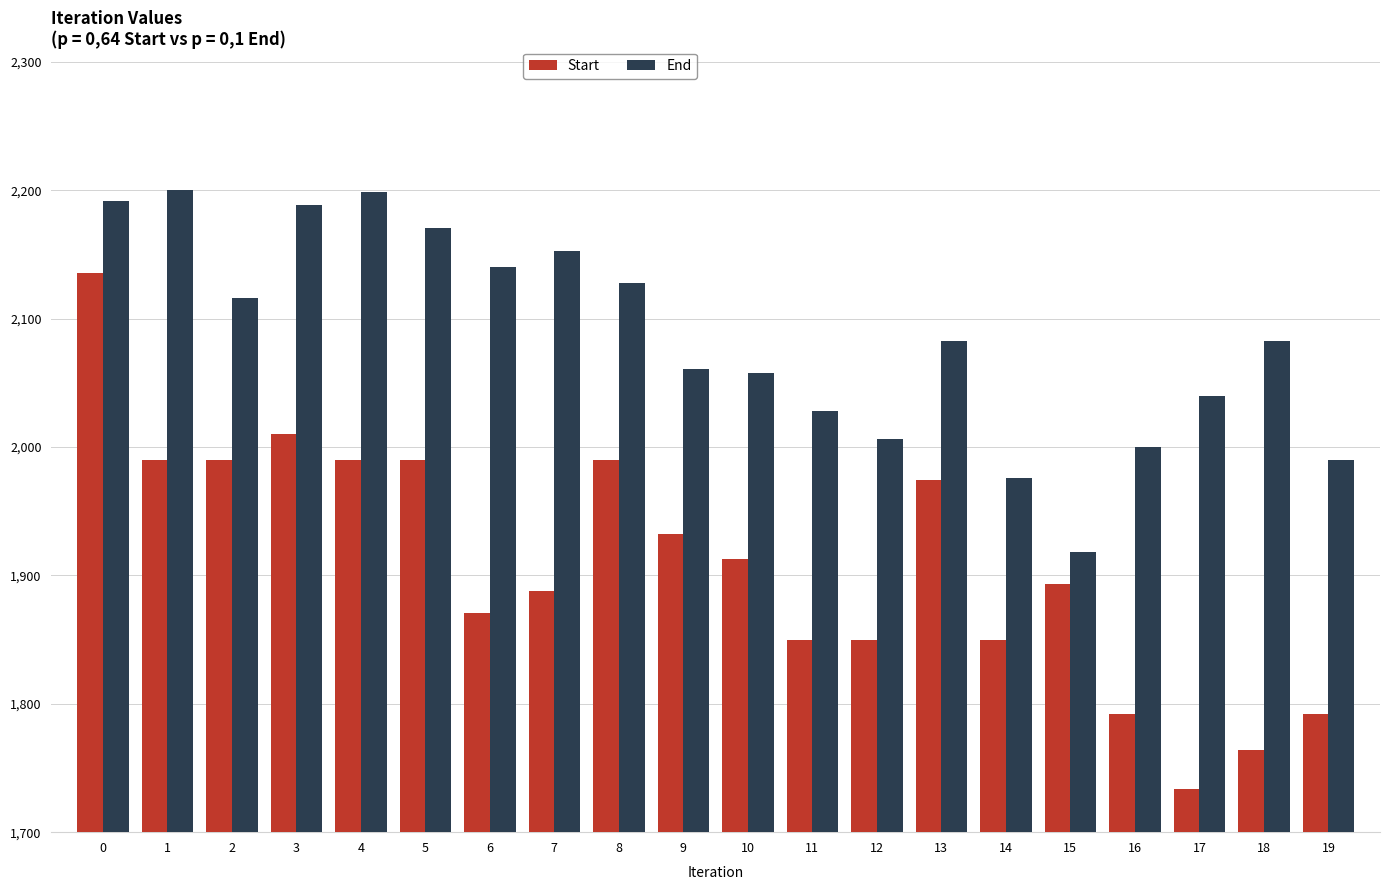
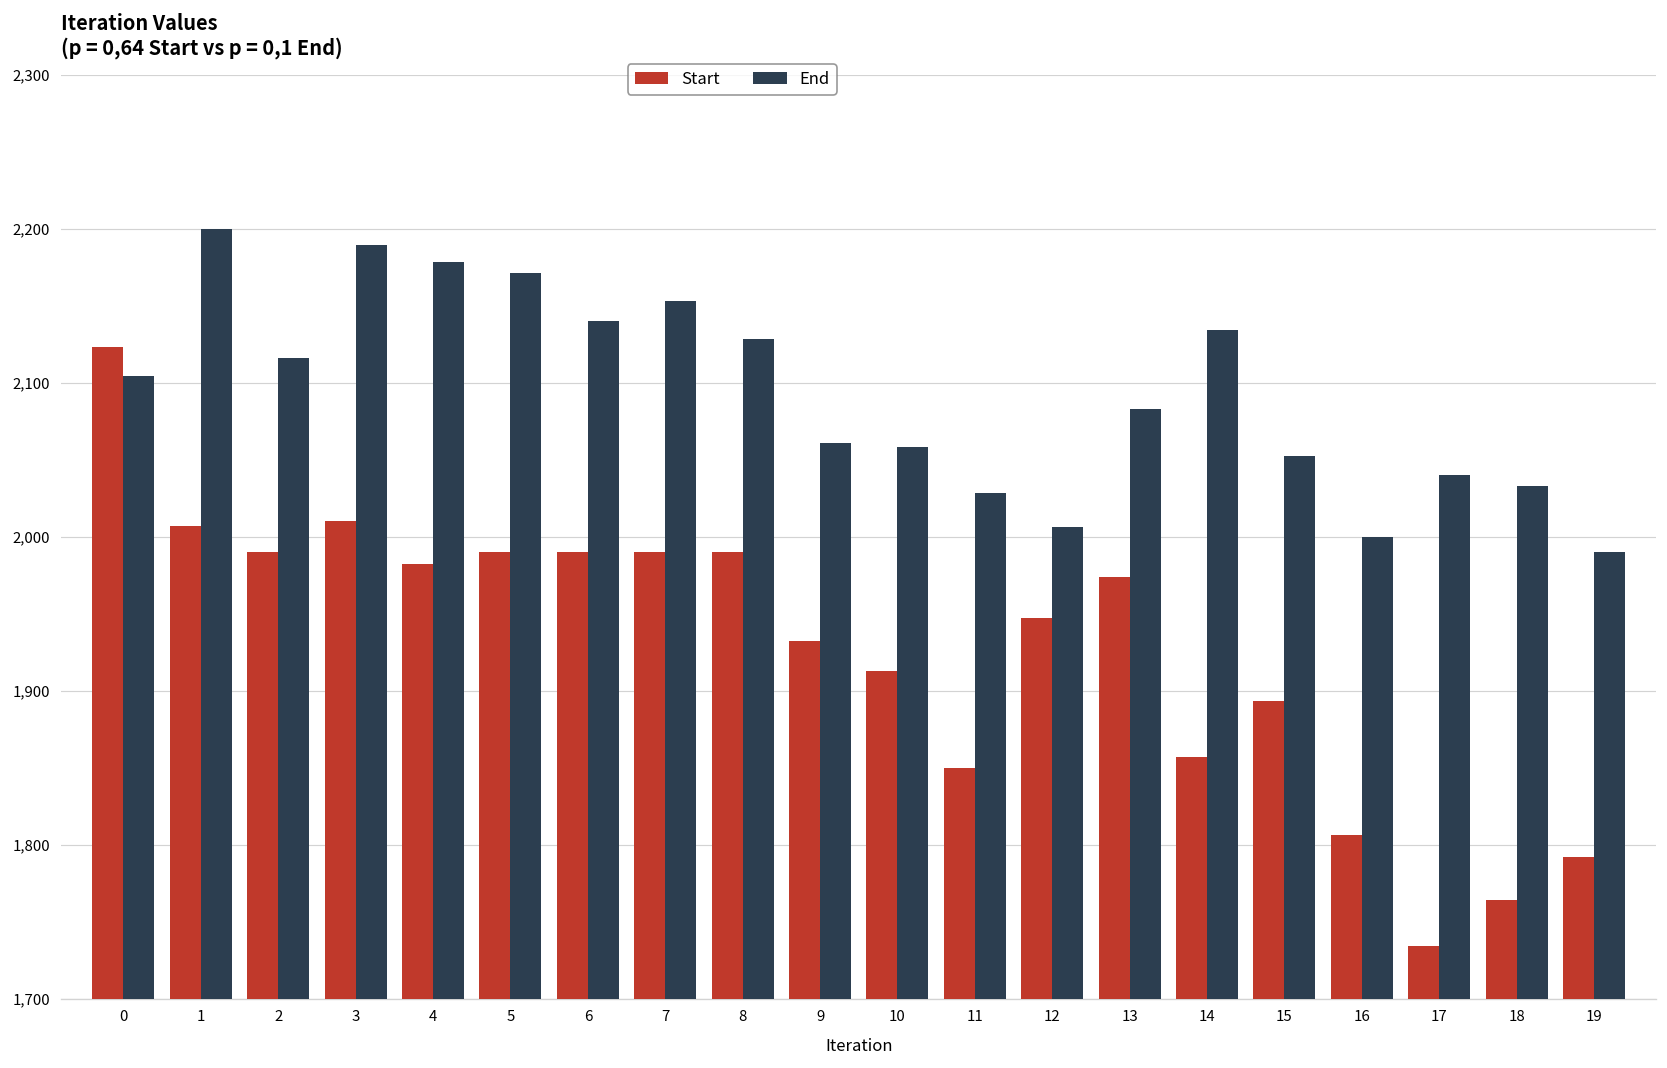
  {
    "Start": {
-     "0": "2,136",
-     "1": "1,990",
+     "0": "2,123",
+     "1": "2,007",
      "2": "1,990",
      "3": "2,010",
-     "4": "1,990",
+     "4": "1,982",
      "5": "1,990",
-     "6": "1,871",
-     "7": "1,888",
+     "6": "1,990",
+     "7": "1,990",
      "8": "1,990",
      "9": "1,932",
      "10": "1,913",
      "11": "1,850",
-     "12": "1,850",
+     "12": "1,947",
      "13": "1,974",
-     "14": "1,850",
+     "14": "1,857",
      "15": "1,893",
-     "16": "1,792",
+     "16": "1,806",
      "17": "1,734",
      "18": "1,764",
      "19": "1,792"
    },
    "End": {
-     "0": "2,192",
+     "0": "2,104",
      "1": "2,200",
      "2": "2,116",
      "3": "2,189",
-     "4": "2,199",
+     "4": "2,178",
      "5": "2,171",
      "6": "2,140",
      "7": "2,153",
      "8": "2,128",
      "9": "2,061",
      "10": "2,058",
      "11": "2,028",
      "12": "2,006",
      "13": "2,083",
-     "14": "1,976",
-     "15": "1,918",
+     "14": "2,134",
+     "15": "2,052",
      "16": "2,000",
      "17": "2,040",
-     "18": "2,083",
+     "18": "2,033",
      "19": "1,990"
    }
  }
